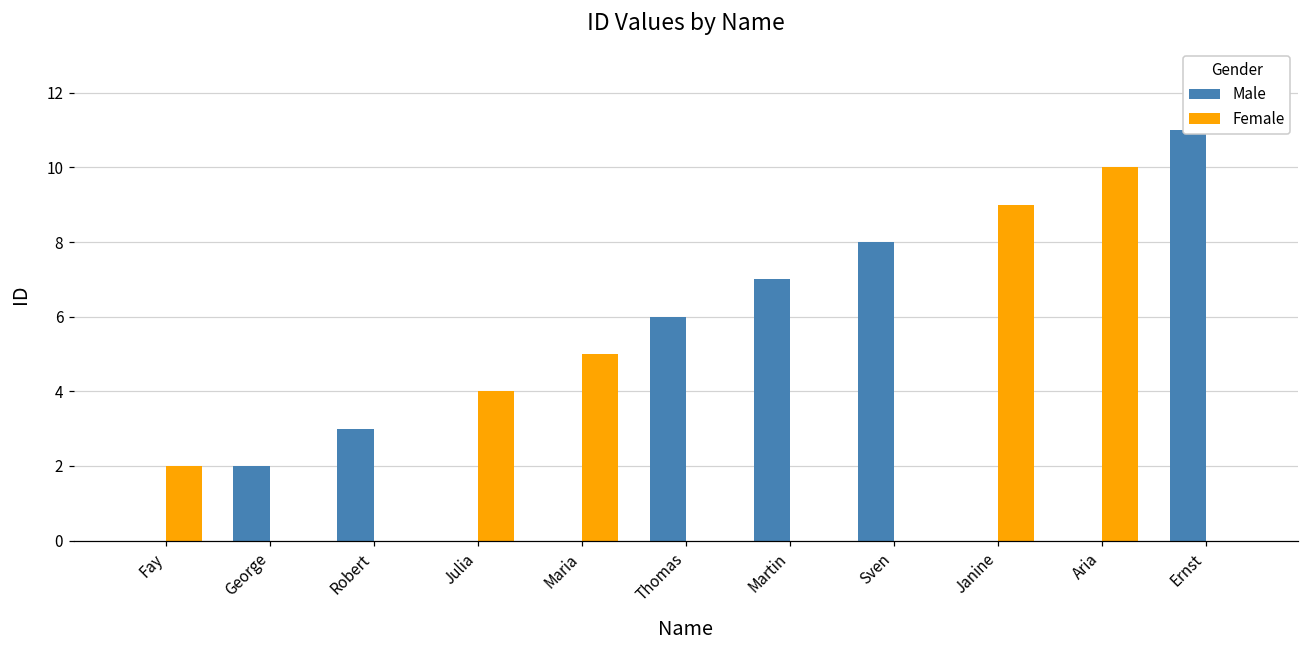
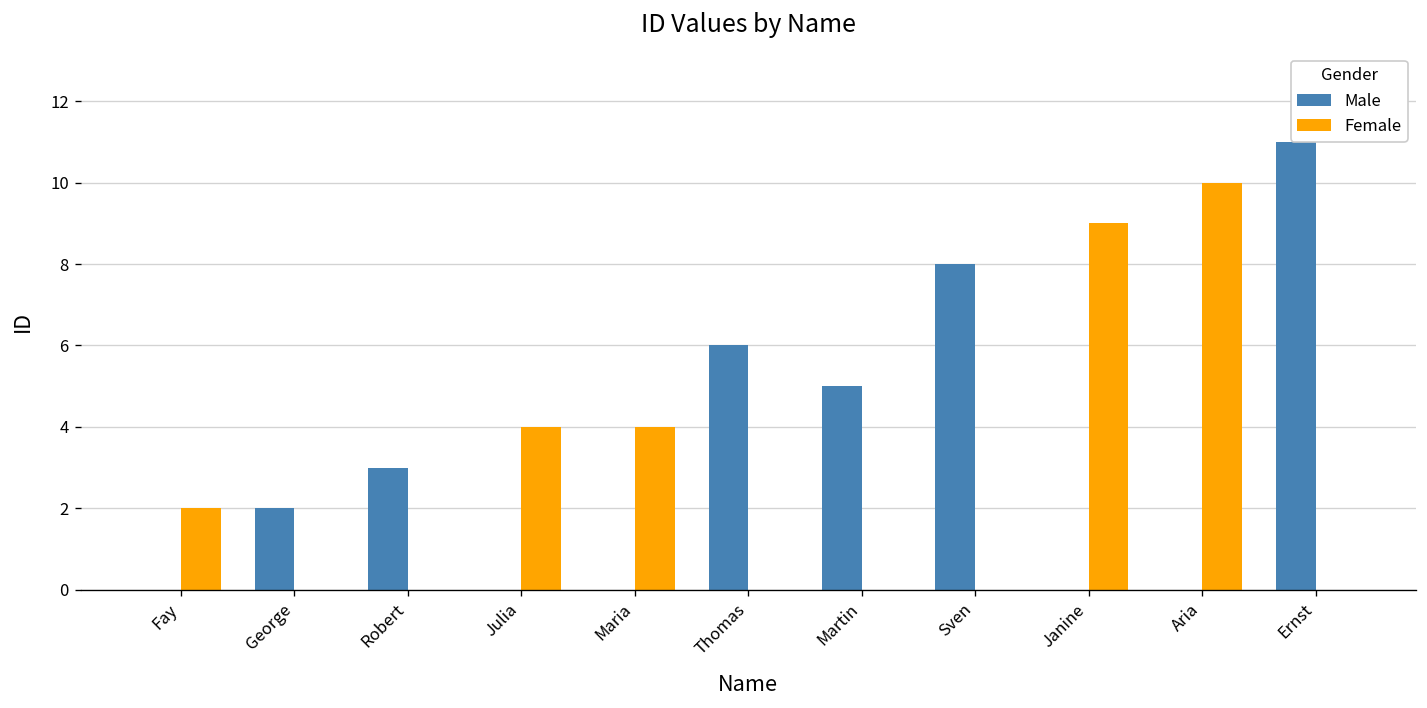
  {
    "Male": {
      "Fay": 0,
      "George": 2,
      "Robert": 3,
      "Julia": 0,
      "Maria": 0,
      "Thomas": 6,
-     "Martin": 7,
+     "Martin": 5,
      "Sven": 8,
      "Janine": 0,
      "Aria": 0,
      "Ernst": 11
    },
    "Female": {
      "Fay": 2,
      "George": 0,
      "Robert": 0,
      "Julia": 4,
-     "Maria": 5,
+     "Maria": 4,
      "Thomas": 0,
      "Martin": 0,
      "Sven": 0,
      "Janine": 9,
      "Aria": 10,
      "Ernst": 0
    }
  }
